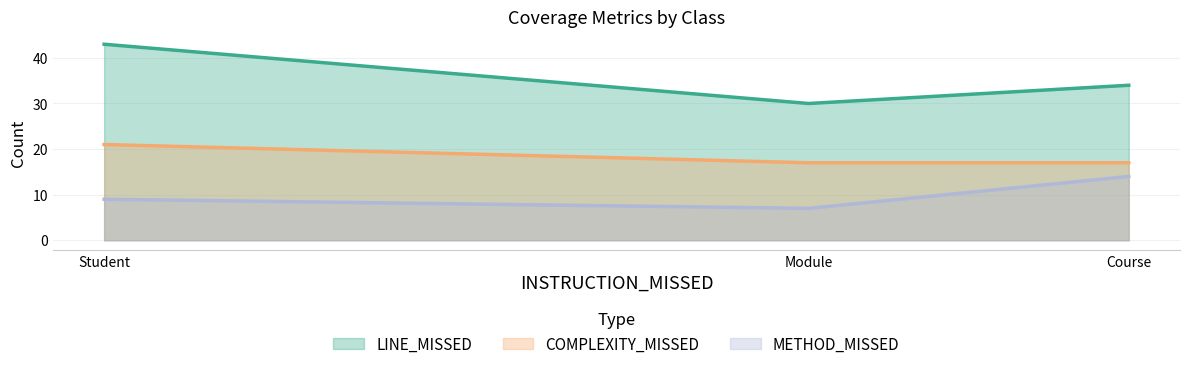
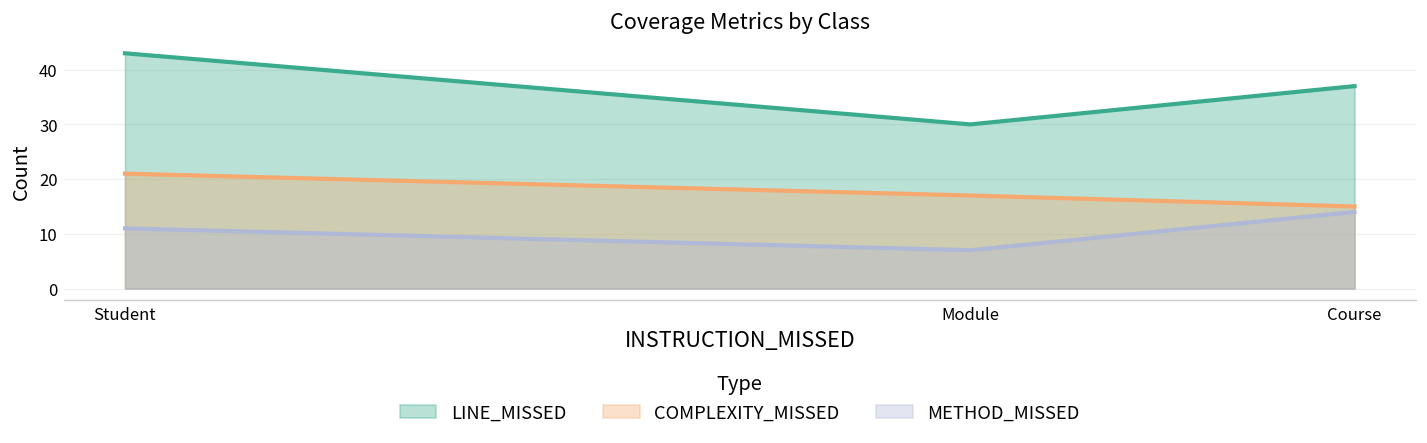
  {
    "LINE_MISSED": {
      "Student": 43,
      "Module": 30,
-     "Course": 34
+     "Course": 37
    },
    "COMPLEXITY_MISSED": {
      "Student": 21,
      "Module": 17,
-     "Course": 17
+     "Course": 15
    },
    "METHOD_MISSED": {
-     "Student": 9,
+     "Student": 11,
      "Module": 7,
      "Course": 14
    }
  }
